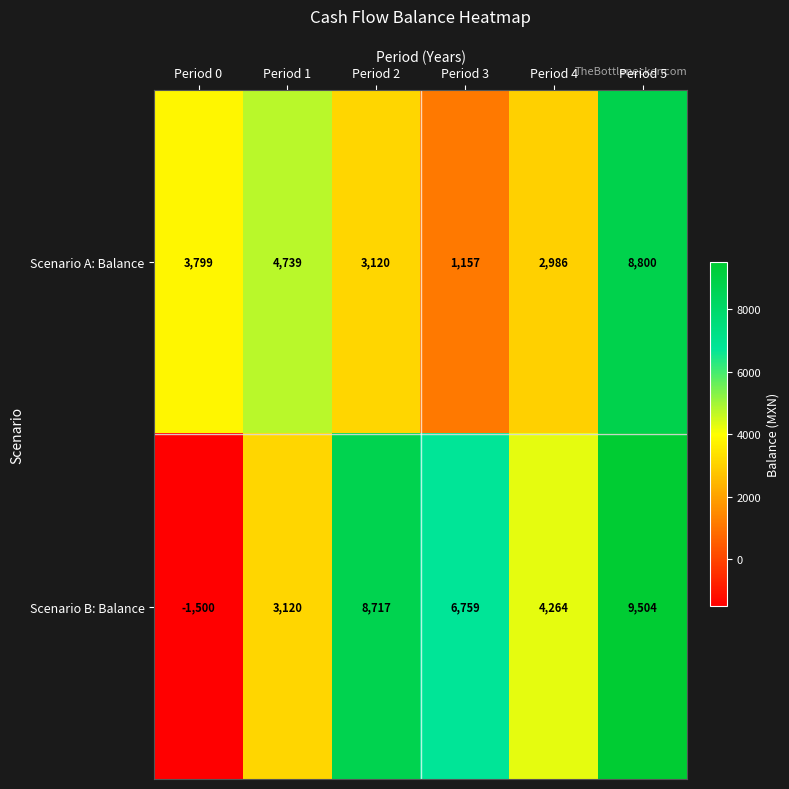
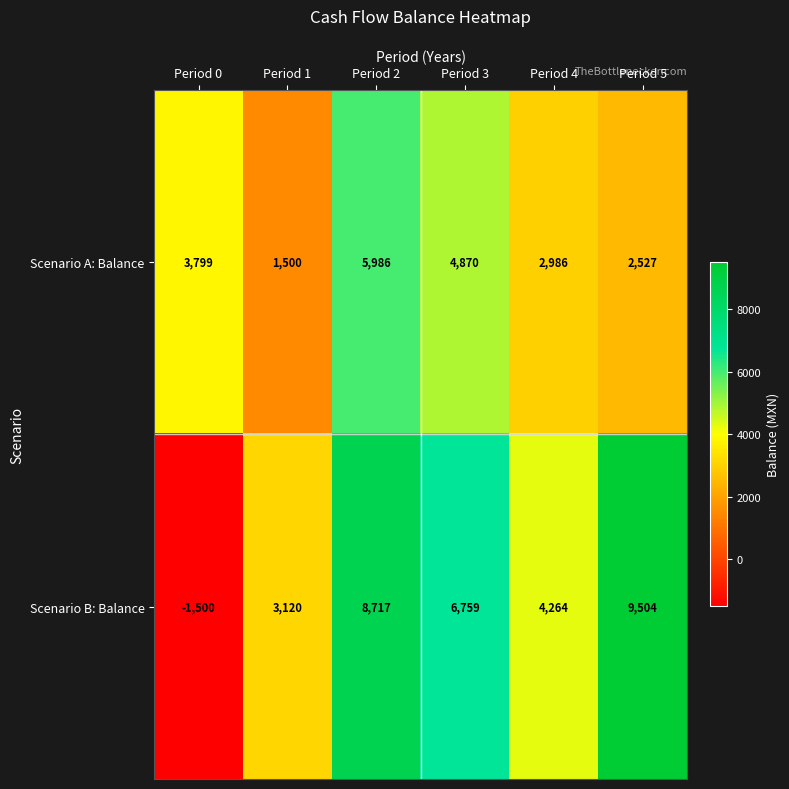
  {
    "Scenario A: Balance": {
      "Period 0": "3,799",
-     "Period 1": "4,739",
-     "Period 2": "3,120",
-     "Period 3": "1,157",
+     "Period 1": "1,500",
+     "Period 2": "5,986",
+     "Period 3": "4,870",
      "Period 4": "2,986",
-     "Period 5": "8,800"
+     "Period 5": "2,527"
    },
    "Scenario B: Balance": {
      "Period 0": "-1,500",
      "Period 1": "3,120",
      "Period 2": "8,717",
      "Period 3": "6,759",
      "Period 4": "4,264",
      "Period 5": "9,504"
    }
  }
